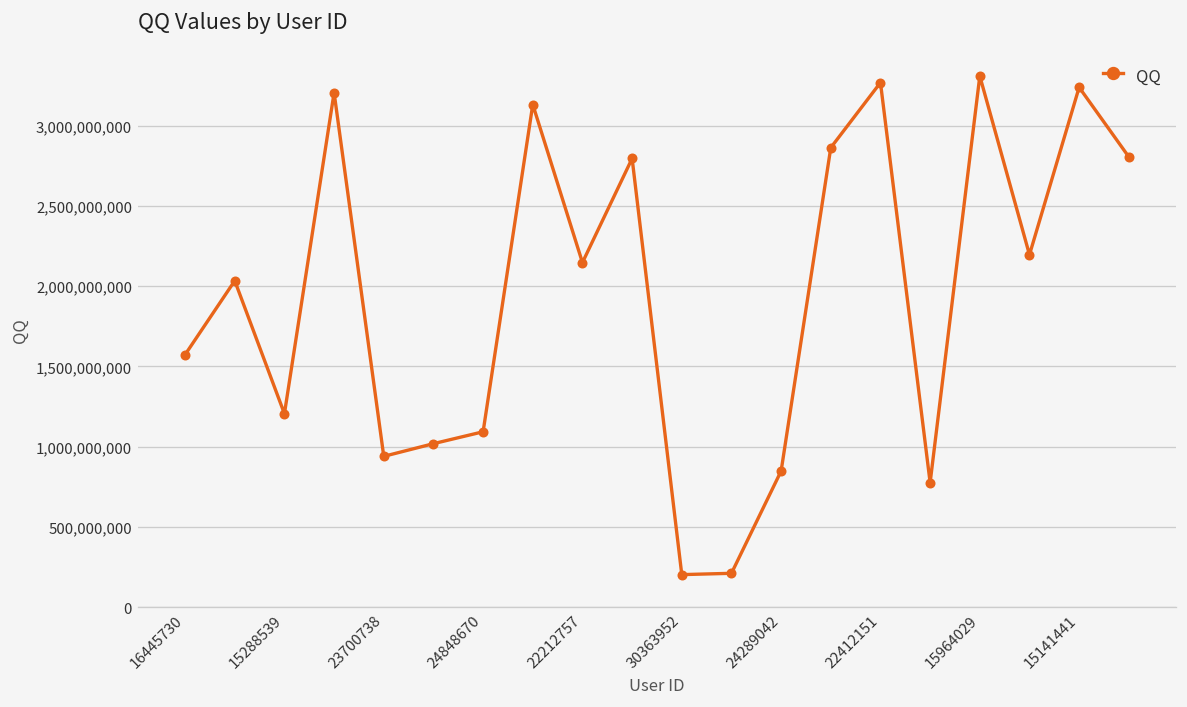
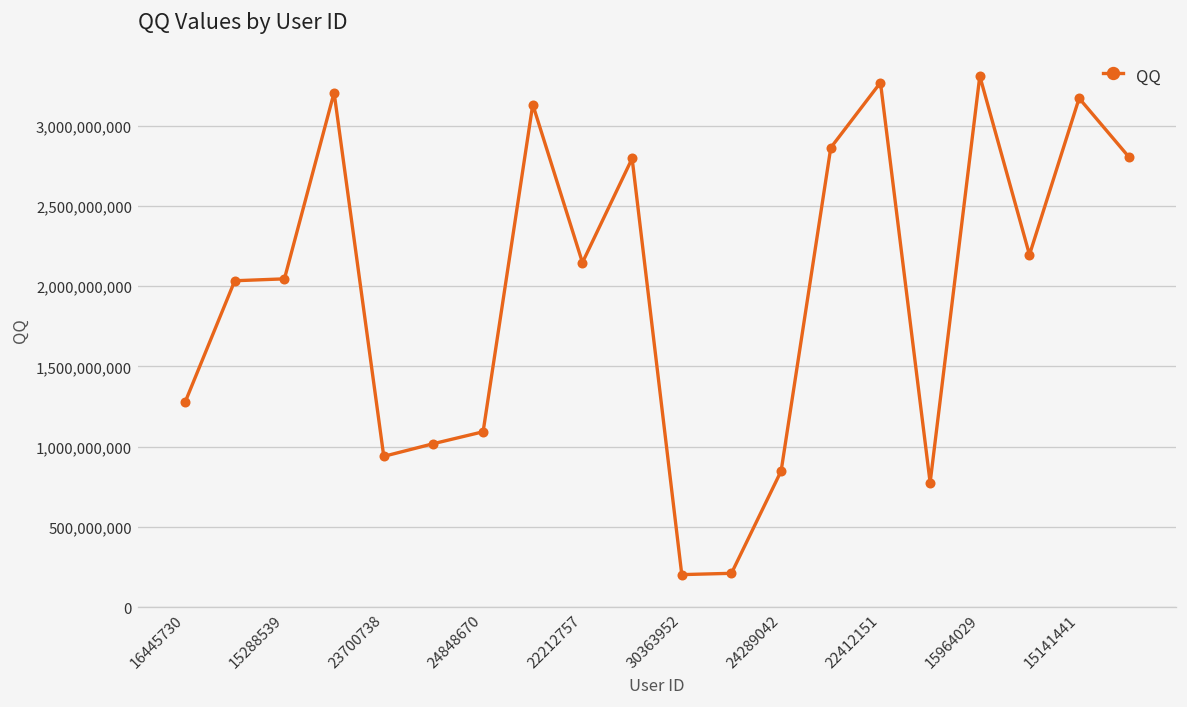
  {
-   "16445730": "1,570,000,000",
-   "15288539": "1,210,000,000",
+   "16445730": "1,280,000,000",
+   "15288539": "2,050,000,000",
    "23700738": "940,000,000",
    "24848670": "1,090,000,000",
    "22212757": "2,150,000,000",
    "30363952": "200,000,000",
    "24289042": "850,000,000",
    "22412151": "3,270,000,000",
    "15964029": "3,310,000,000",
-   "15141441": "3,240,000,000"
+   "15141441": "3,170,000,000"
  }
